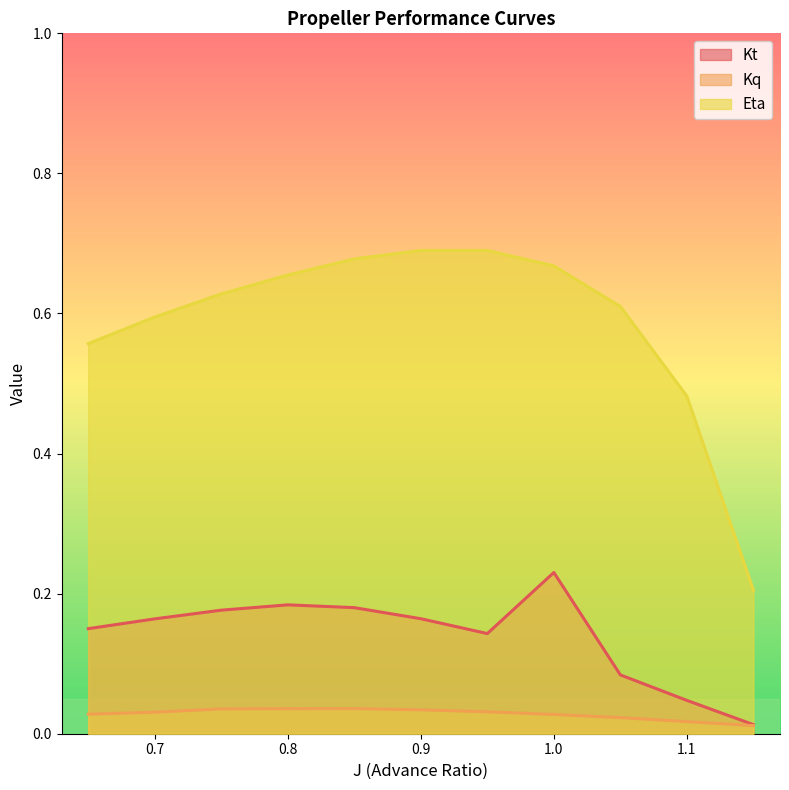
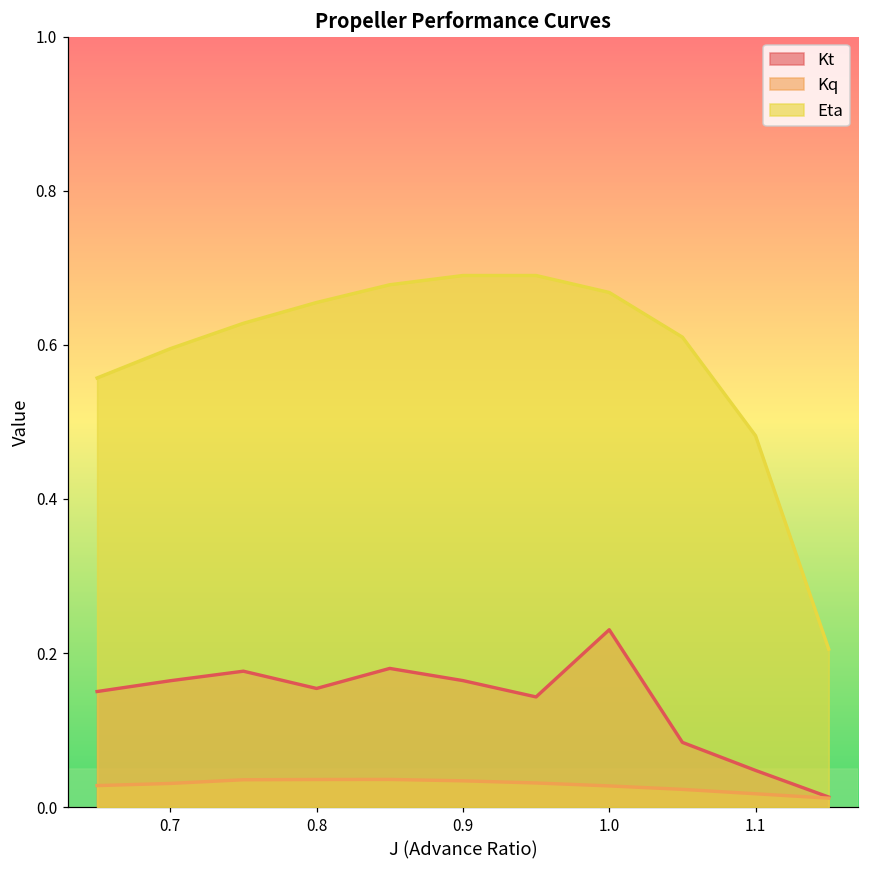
  {
    "Kt": {
      "0.7": 0.16,
-     "0.8": 0.18,
+     "0.8": 0.15,
      "0.9": 0.16,
      "1.0": 0.23
    }
  }
